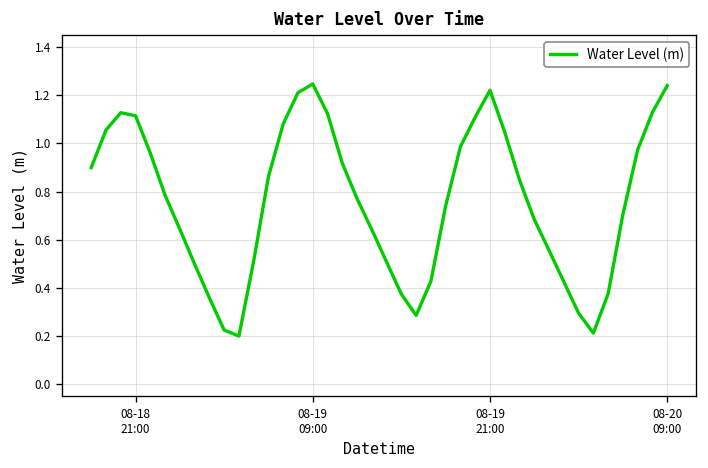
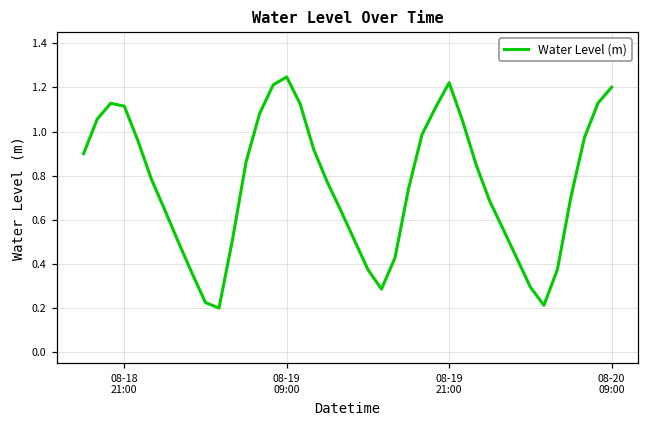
  {
    "08-18 21:00": 1.12,
    "08-19 09:00": 1.25,
    "08-19 21:00": 1.22,
-   "08-20 09:00": 1.24
+   "08-20 09:00": 1.20
  }
